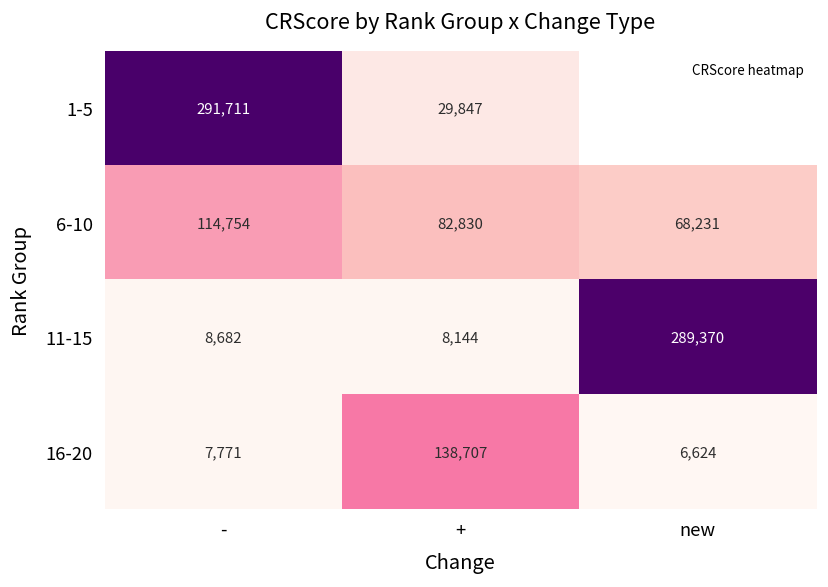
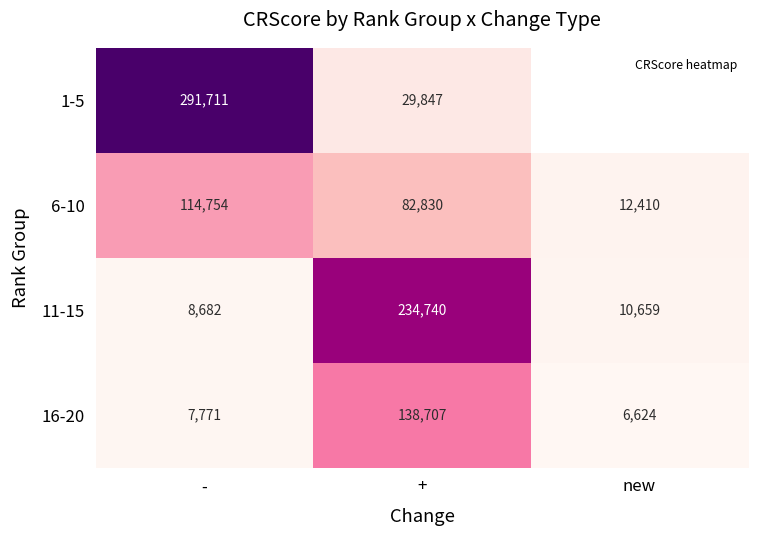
  {
    "1-5": {
      "-": "291,711",
      "+": "29,847"
    },
    "6-10": {
      "-": "114,754",
      "+": "82,830",
-     "new": "68,231"
+     "new": "12,410"
    },
    "11-15": {
      "-": "8,682",
-     "+": "8,144",
-     "new": "289,370"
+     "+": "234,740",
+     "new": "10,659"
    },
    "16-20": {
      "-": "7,771",
      "+": "138,707",
      "new": "6,624"
    }
  }
